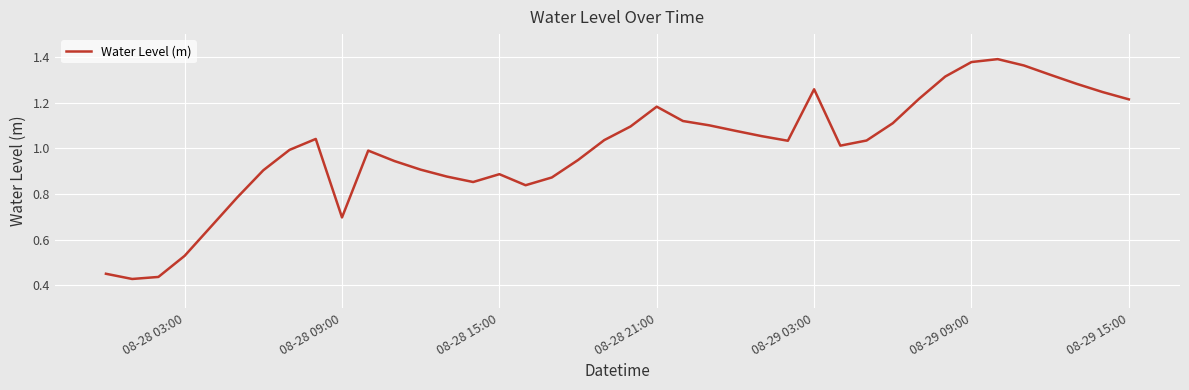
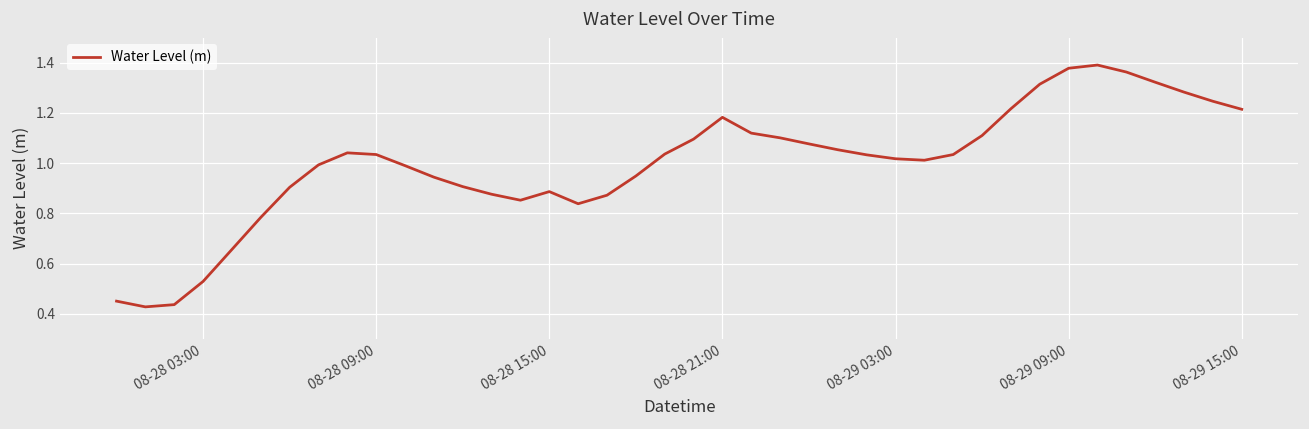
  {
    "08-28 03:00": 0.53,
-   "08-28 09:00": 0.70,
+   "08-28 09:00": 1.03,
    "08-28 15:00": 0.89,
    "08-28 21:00": 1.18,
-   "08-29 03:00": 1.26,
+   "08-29 03:00": 1.02,
    "08-29 09:00": 1.38,
    "08-29 15:00": 1.21
  }
